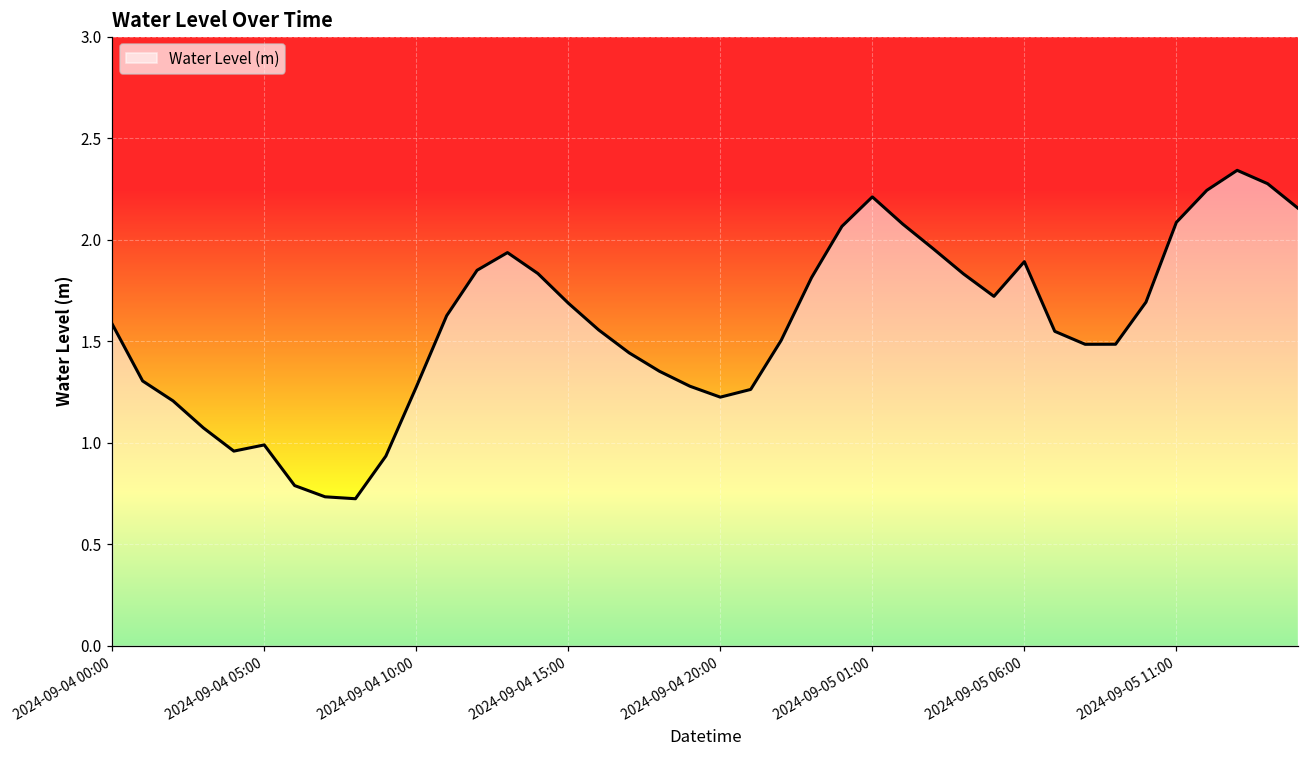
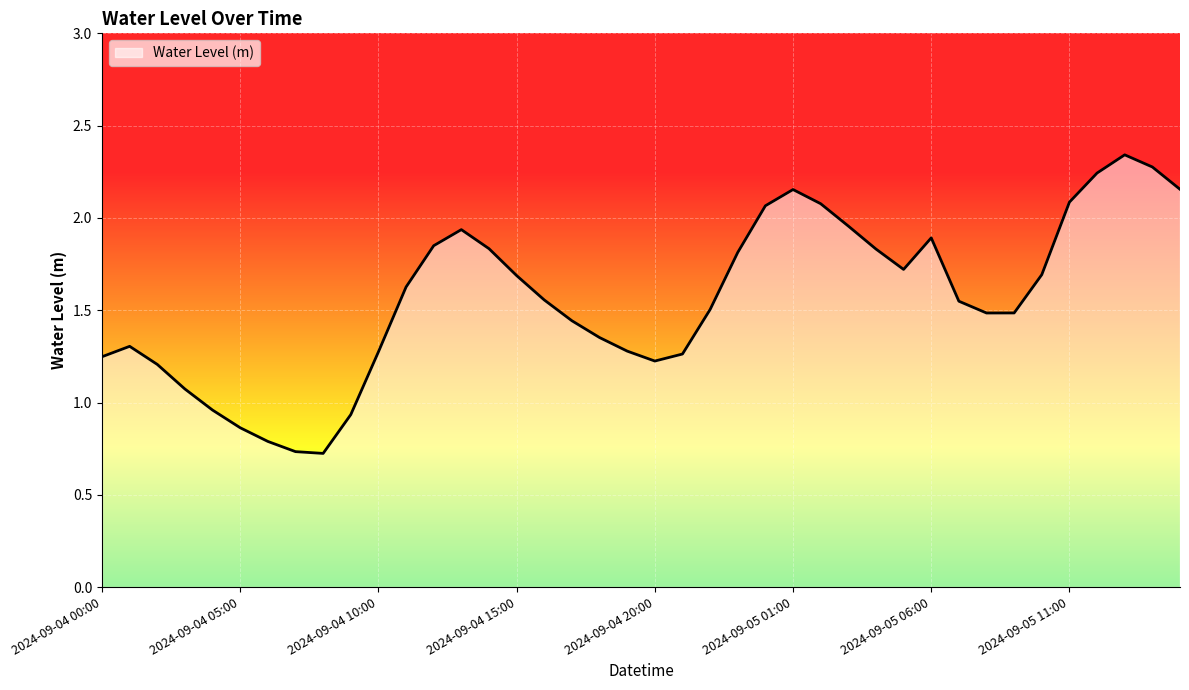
  {
-   "2024-09-04 00:00": 1.58,
-   "2024-09-04 05:00": 0.99,
+   "2024-09-04 00:00": 1.25,
+   "2024-09-04 05:00": 0.86,
    "2024-09-04 10:00": 1.27,
    "2024-09-04 15:00": 1.69,
    "2024-09-04 20:00": 1.22,
-   "2024-09-05 01:00": 2.21,
+   "2024-09-05 01:00": 2.15,
    "2024-09-05 06:00": 1.89,
    "2024-09-05 11:00": 2.09
  }
